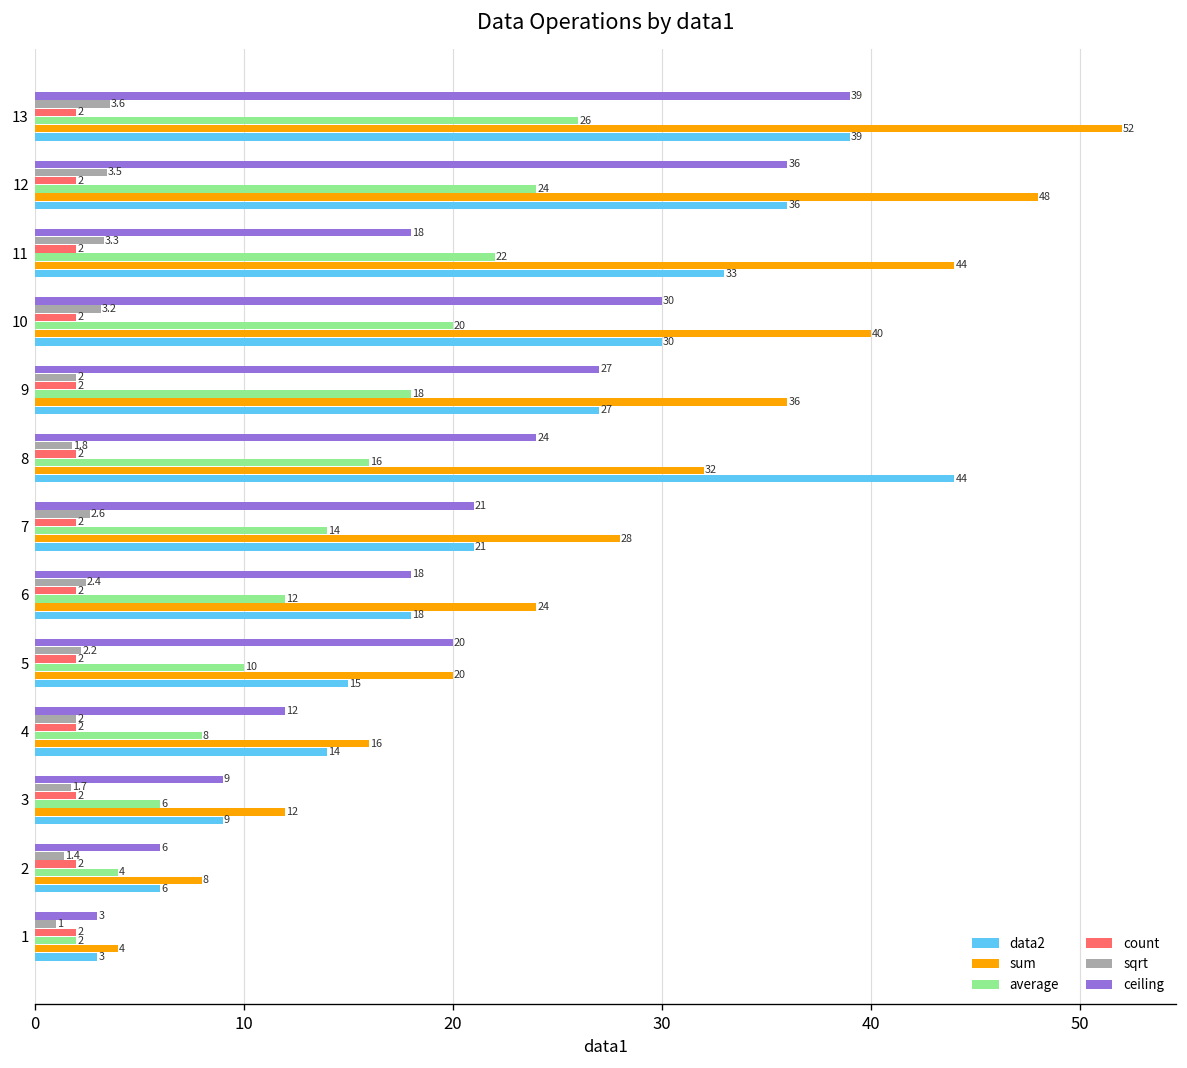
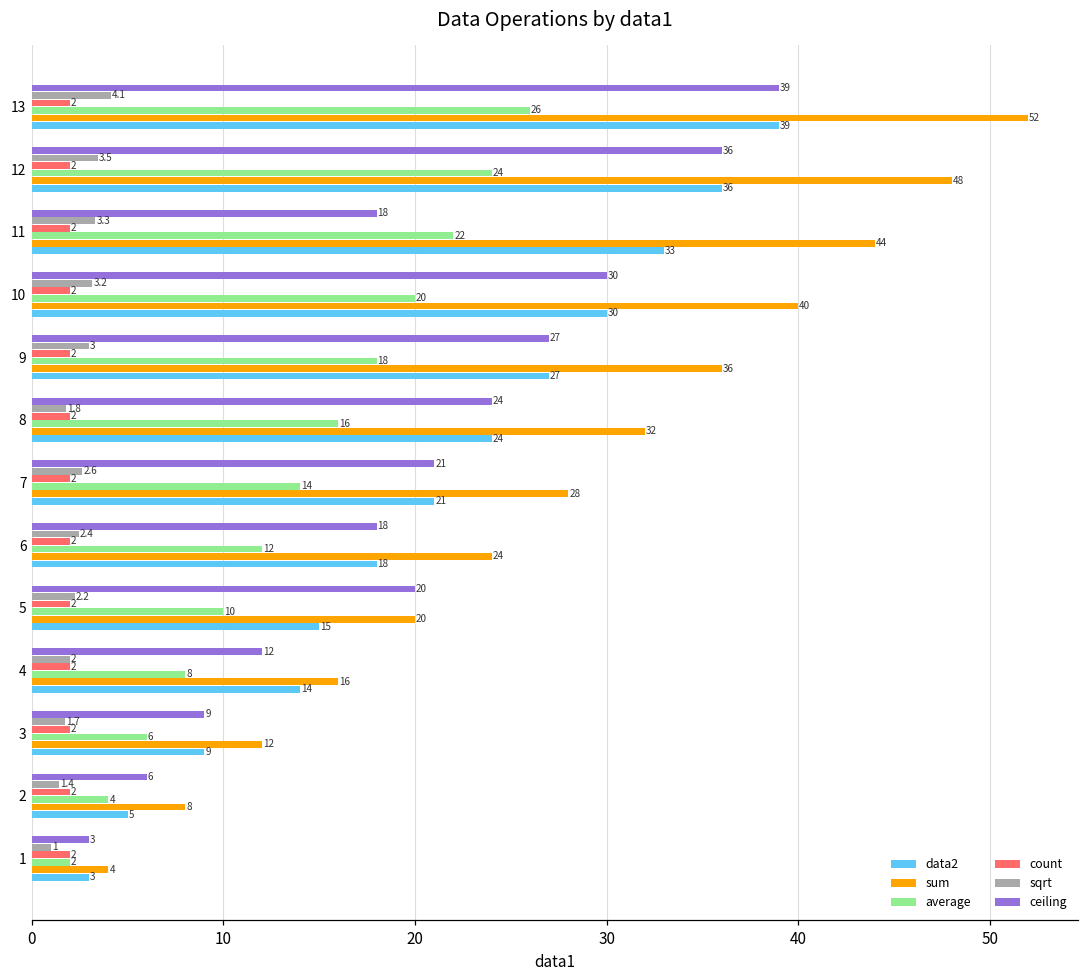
  {
    "data2": {
      "13": 39,
      "12": 36,
      "11": 33,
      "10": 30,
      "9": 27,
-     "8": 44,
+     "8": 24,
      "7": 21,
      "6": 18,
      "5": 15,
      "4": 14,
      "3": 9,
-     "2": 6,
+     "2": 5,
      "1": 3
    },
    "sum": {
      "13": 52,
      "12": 48,
      "11": 44,
      "10": 40,
      "9": 36,
      "8": 32,
      "7": 28,
      "6": 24,
      "5": 20,
      "4": 16,
      "3": 12,
      "2": 8,
      "1": 4
    },
    "average": {
      "13": 26,
      "12": 24,
      "11": 22,
      "10": 20,
      "9": 18,
      "8": 16,
      "7": 14,
      "6": 12,
      "5": 10,
      "4": 8,
      "3": 6,
      "2": 4
    },
    "count": {
      "13": 2,
      "12": 2,
      "11": 2,
      "10": 2,
      "9": 2,
      "7": 2,
      "6": 2,
      "5": 2,
      "2": 2
    },
    "sqrt": {
-     "13": 3.6,
+     "13": 4.1,
      "12": 3.5,
      "11": 3.3,
      "10": 3.2,
-     "9": 2,
+     "9": 3,
      "8": 1.8,
      "7": 2.6,
      "6": 2.4,
      "5": 2.2,
      "3": 1.7,
      "2": 1.4,
      "1": 1
    },
    "ceiling": {
      "13": 39,
      "12": 36,
      "11": 18,
      "10": 30,
      "9": 27,
      "8": 24,
      "7": 21,
      "6": 18,
      "5": 20,
      "4": 12,
      "3": 9,
      "2": 6,
      "1": 3
    }
  }
